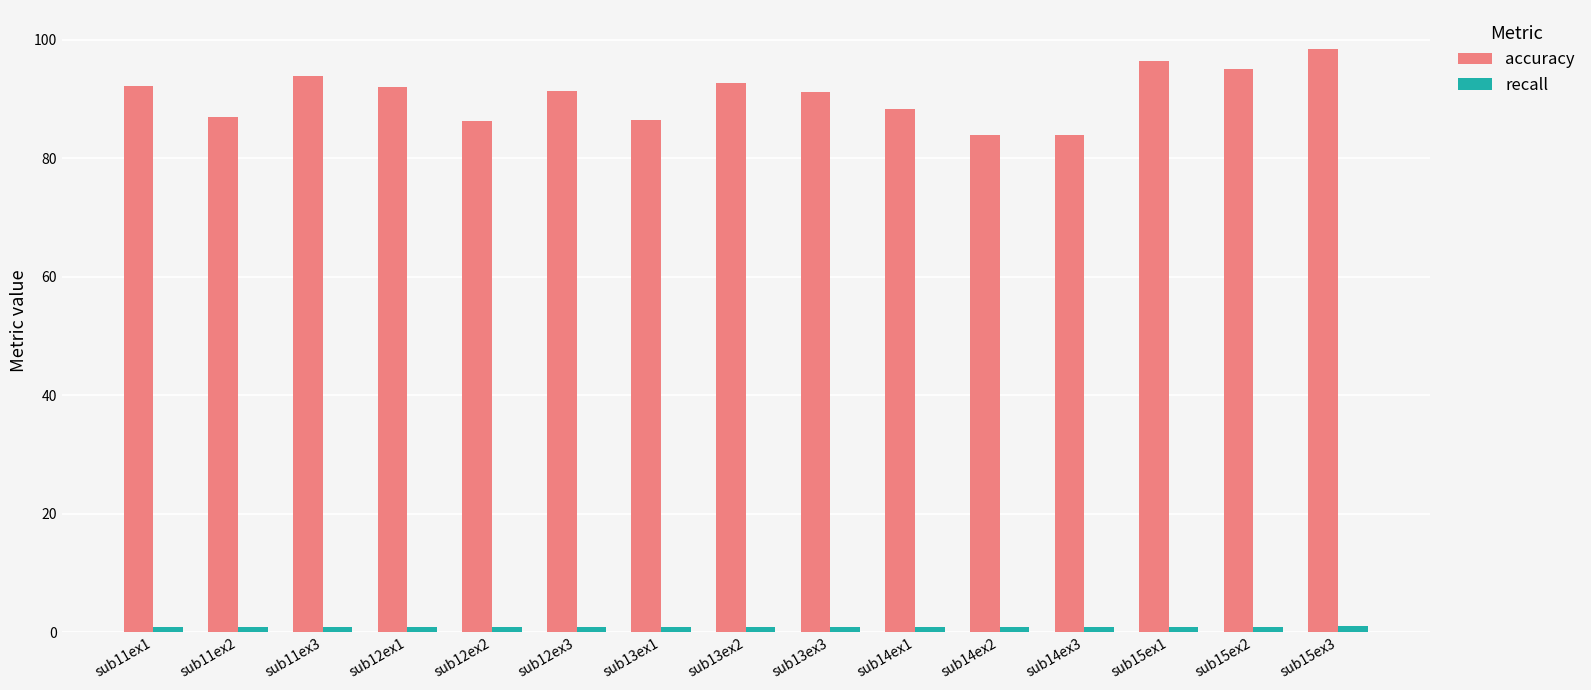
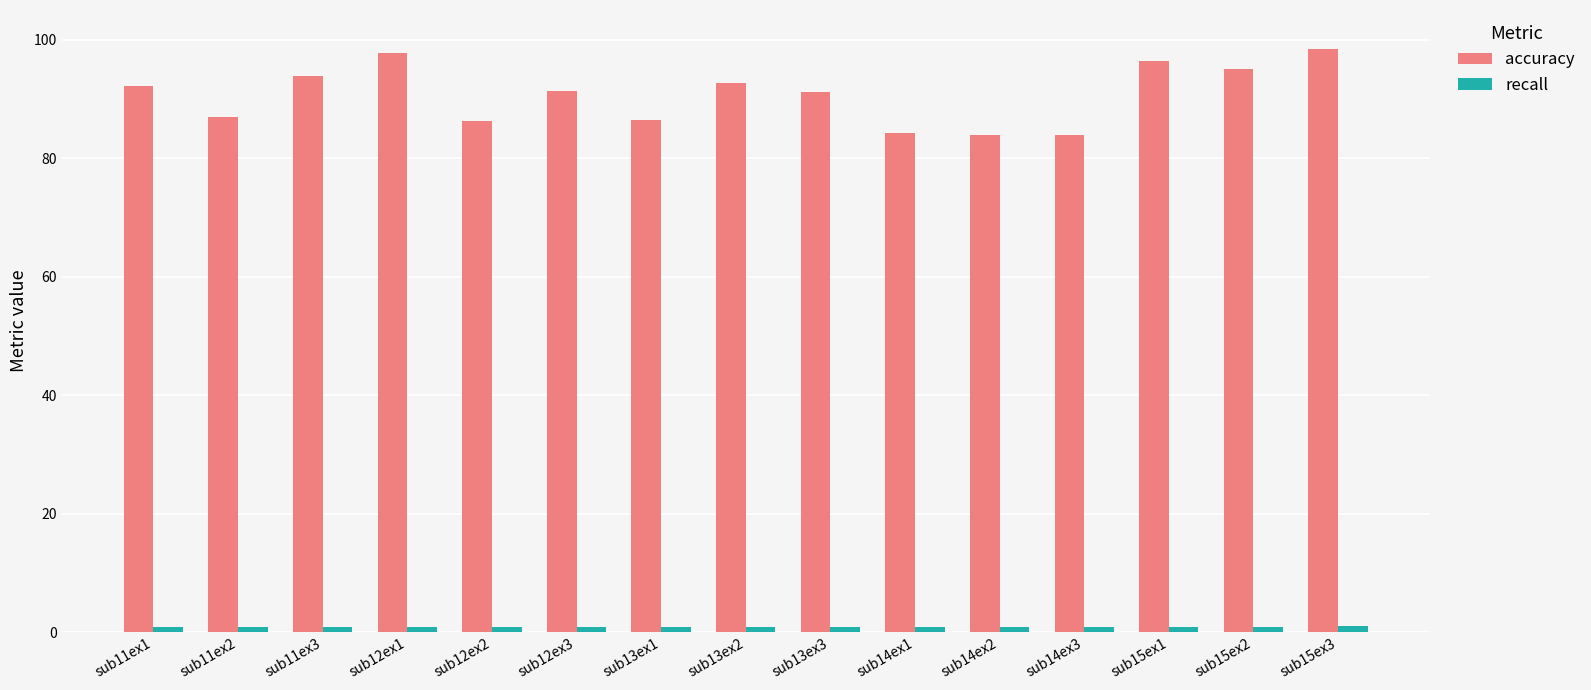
  {
    "accuracy": {
      "sub11ex1": 92,
      "sub11ex2": 87,
      "sub11ex3": 94,
-     "sub12ex1": 92,
+     "sub12ex1": 98,
      "sub12ex2": 86,
      "sub12ex3": 91,
      "sub13ex1": 86,
      "sub13ex2": 93,
      "sub13ex3": 91,
-     "sub14ex1": 88,
+     "sub14ex1": 84,
      "sub14ex2": 84,
      "sub14ex3": 84,
      "sub15ex1": 96,
      "sub15ex2": 95,
      "sub15ex3": 98
    },
    "recall": {
      "sub11ex1": 1,
      "sub11ex2": 1,
      "sub11ex3": 1,
      "sub12ex1": 1,
      "sub12ex2": 1,
      "sub12ex3": 1,
      "sub13ex1": 1,
      "sub13ex2": 1,
      "sub13ex3": 1,
      "sub14ex1": 1,
      "sub14ex2": 1,
      "sub14ex3": 1,
      "sub15ex1": 1,
      "sub15ex2": 1,
      "sub15ex3": 1
    }
  }
